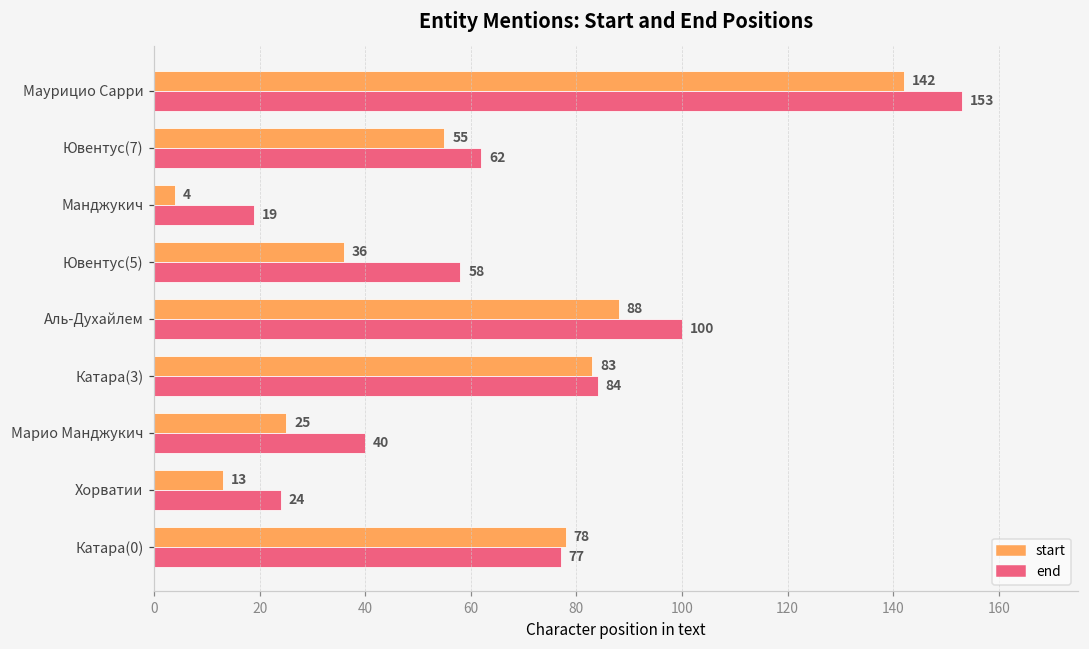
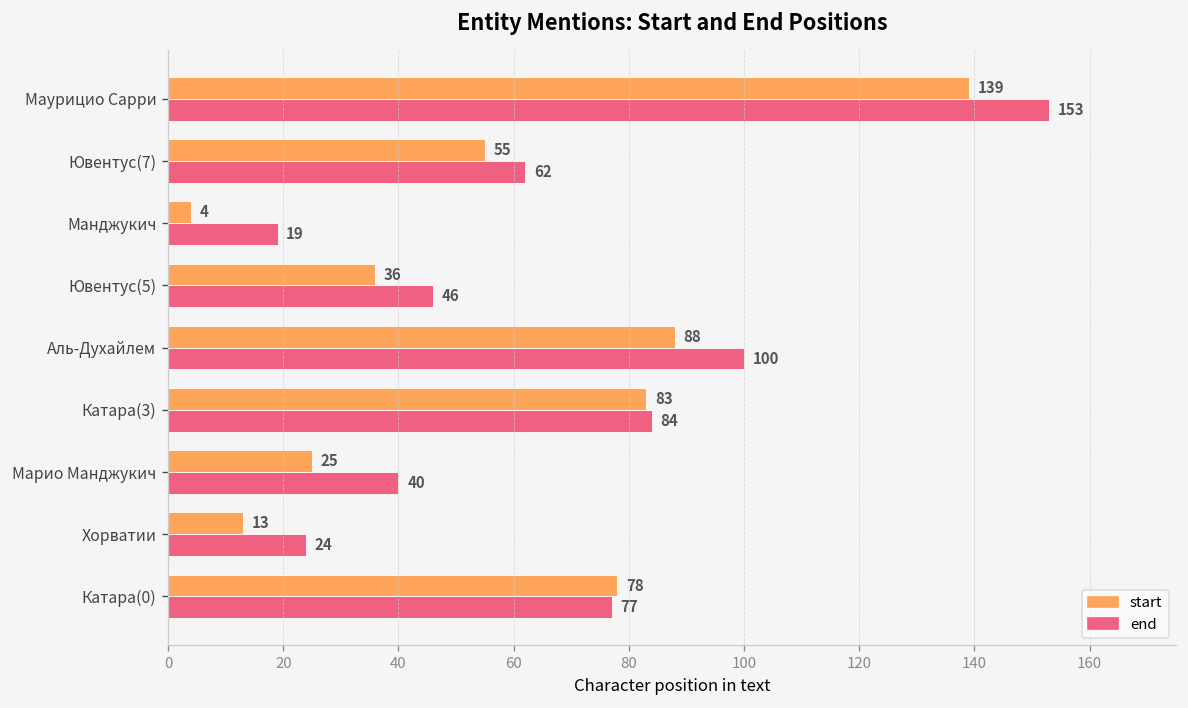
  {
    "start": {
-     "Маурицио Сарри": 142,
+     "Маурицио Сарри": 139,
      "Ювентус(7)": 55,
      "Манджукич": 4,
      "Ювентус(5)": 36,
      "Аль-Духайлем": 88,
      "Катара(3)": 83,
      "Марио Манджукич": 25,
      "Хорватии": 13,
      "Катара(0)": 78
    },
    "end": {
      "Маурицио Сарри": 153,
      "Ювентус(7)": 62,
      "Манджукич": 19,
-     "Ювентус(5)": 58,
+     "Ювентус(5)": 46,
      "Аль-Духайлем": 100,
      "Катара(3)": 84,
      "Марио Манджукич": 40,
      "Хорватии": 24,
      "Катара(0)": 77
    }
  }
